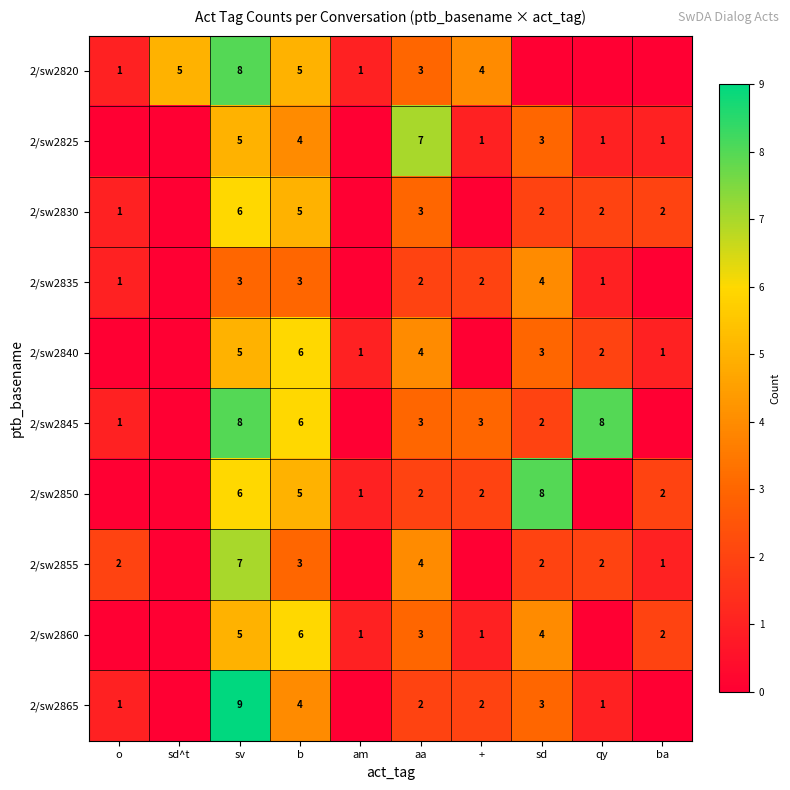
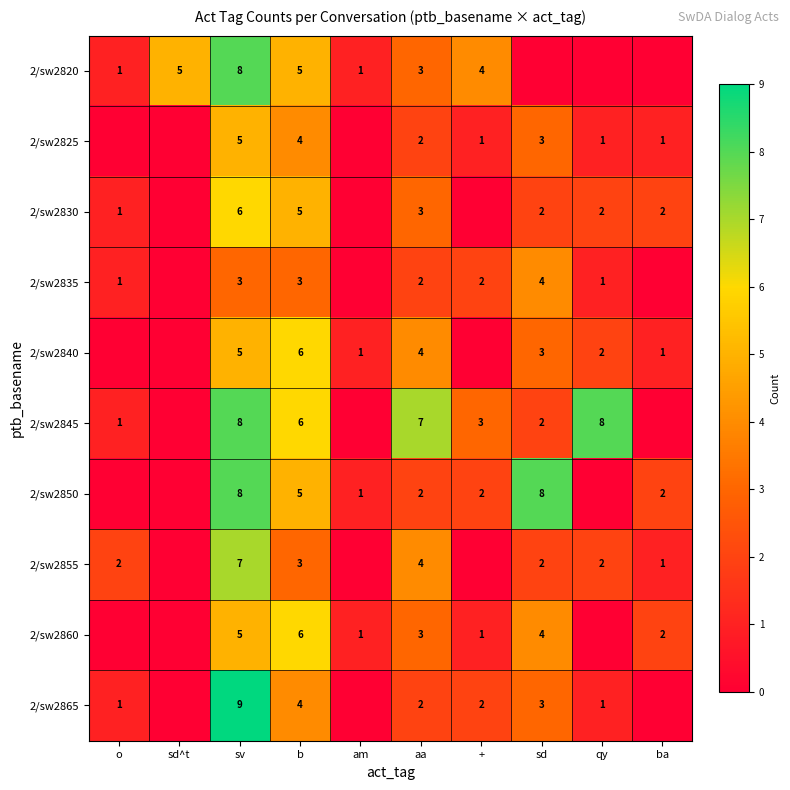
  {
    "2/sw2820": {
      "o": 1,
      "sd^t": 5,
      "sv": 8,
      "b": 5,
      "am": 1,
      "aa": 3,
      "+": 4
    },
    "2/sw2825": {
      "sv": 5,
      "b": 4,
-     "aa": 7,
+     "aa": 2,
      "+": 1,
      "sd": 3,
      "qy": 1,
      "ba": 1
    },
    "2/sw2830": {
      "o": 1,
      "sv": 6,
      "b": 5,
      "aa": 3,
      "sd": 2,
      "qy": 2,
      "ba": 2
    },
    "2/sw2835": {
      "o": 1,
      "sv": 3,
      "b": 3,
      "aa": 2,
      "+": 2,
      "sd": 4,
      "qy": 1
    },
    "2/sw2840": {
      "sv": 5,
      "b": 6,
      "am": 1,
      "aa": 4,
      "sd": 3,
      "qy": 2,
      "ba": 1
    },
    "2/sw2845": {
      "o": 1,
      "sv": 8,
      "b": 6,
-     "aa": 3,
+     "aa": 7,
      "+": 3,
      "sd": 2,
      "qy": 8
    },
    "2/sw2850": {
-     "sv": 6,
+     "sv": 8,
      "b": 5,
      "am": 1,
      "aa": 2,
      "+": 2,
      "sd": 8,
      "ba": 2
    },
    "2/sw2855": {
      "o": 2,
      "sv": 7,
      "b": 3,
      "aa": 4,
      "sd": 2,
      "qy": 2,
      "ba": 1
    },
    "2/sw2860": {
      "sv": 5,
      "b": 6,
      "am": 1,
      "aa": 3,
      "+": 1,
      "sd": 4,
      "ba": 2
    },
    "2/sw2865": {
      "o": 1,
      "sv": 9,
      "b": 4,
      "aa": 2,
      "+": 2,
      "sd": 3,
      "qy": 1
    }
  }
